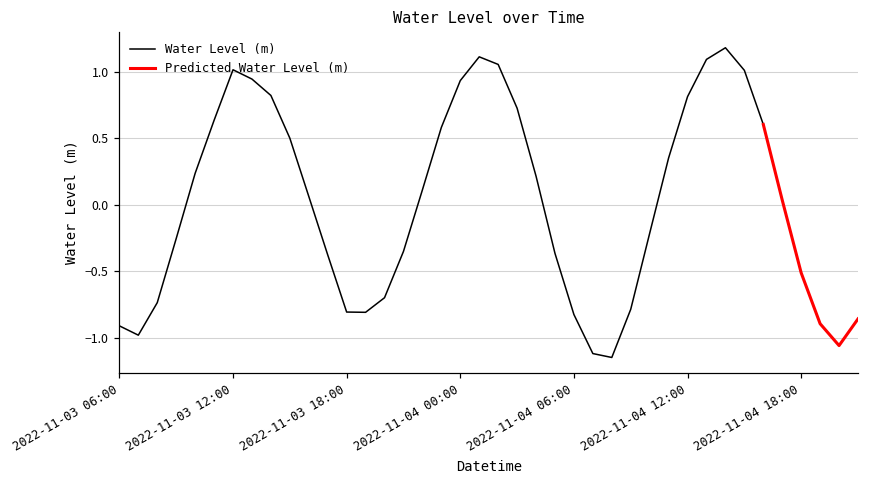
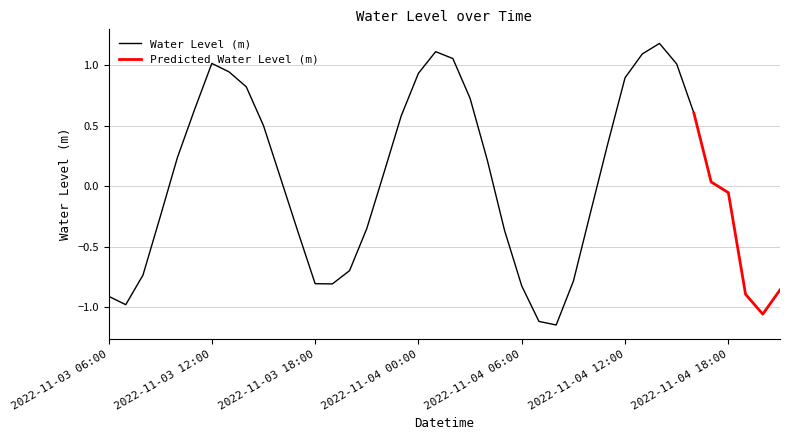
  {
    "Water Level (m)": {
      "2022-11-03 06:00": -0.91,
      "2022-11-03 12:00": 1.02,
      "2022-11-03 18:00": -0.81,
      "2022-11-04 00:00": 0.93,
      "2022-11-04 06:00": -0.83,
-     "2022-11-04 12:00": 0.81
+     "2022-11-04 12:00": 0.90
    },
    "Predicted Water Level (m)": {
-     "2022-11-04 18:00": -0.51
+     "2022-11-04 18:00": -0.05
    }
  }
